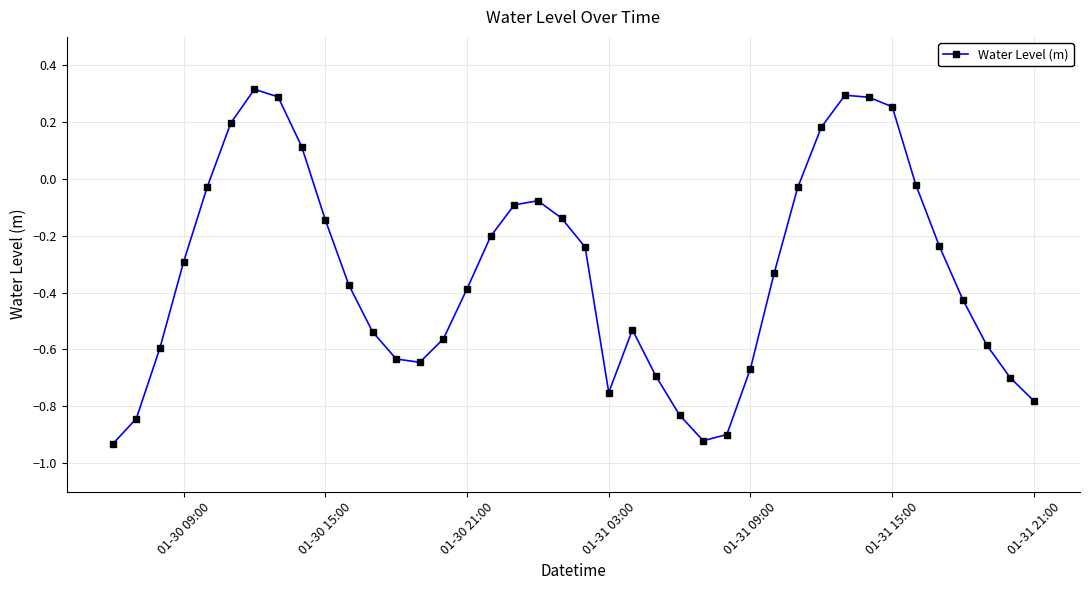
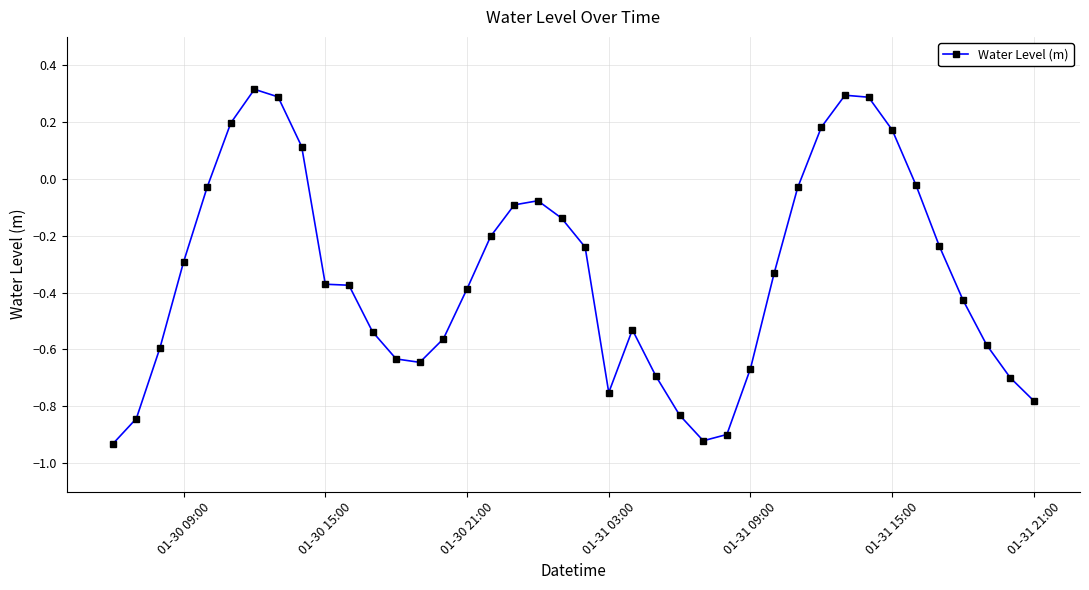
  {
    "01-30 09:00": -0.29,
-   "01-30 15:00": -0.14,
+   "01-30 15:00": -0.37,
    "01-30 21:00": -0.39,
    "01-31 03:00": -0.75,
    "01-31 09:00": -0.67,
-   "01-31 15:00": 0.25,
+   "01-31 15:00": 0.17,
    "01-31 21:00": -0.78
  }
